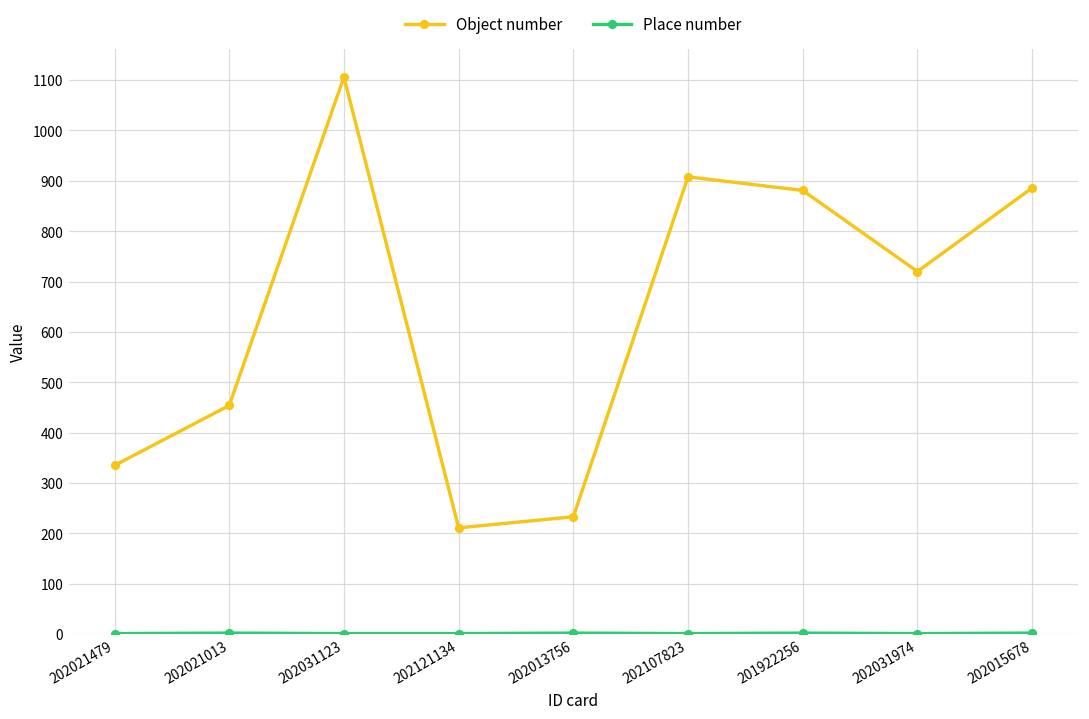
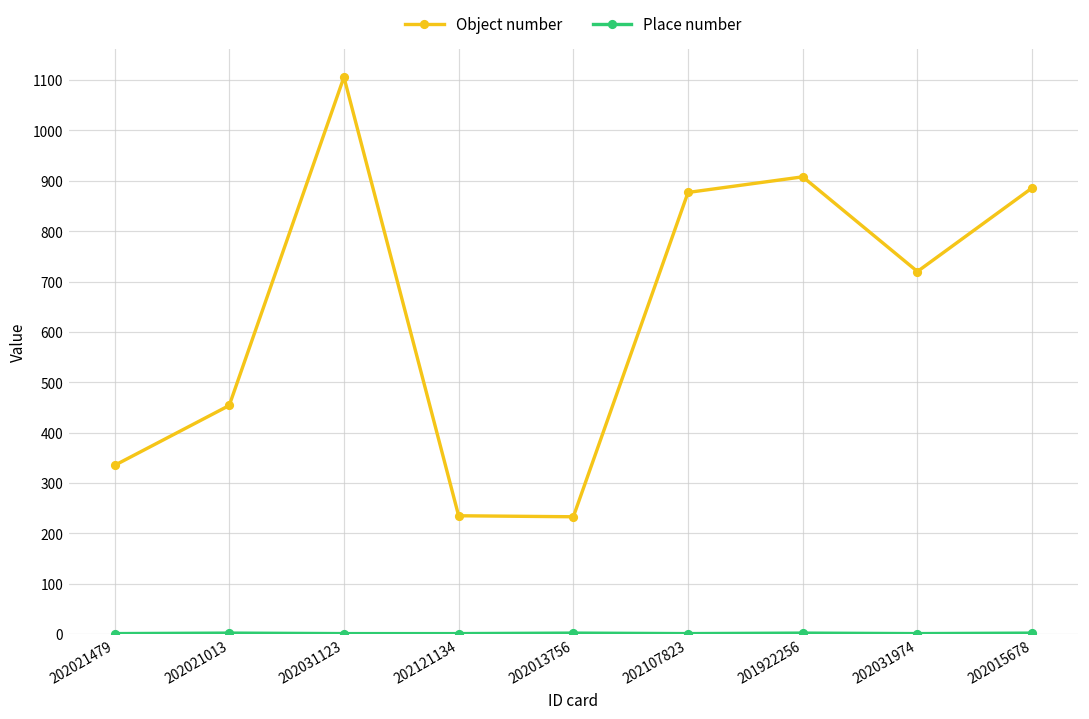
  {
    "Object number": {
      "202021479": 340,
      "202021013": 450,
      "202031123": 1110,
-     "202121134": 210,
+     "202121134": 240,
      "202013756": 230,
-     "202107823": 910,
-     "201922256": 880,
+     "202107823": 880,
+     "201922256": 910,
      "202031974": 720,
      "202015678": 890
    },
    "Place number": {
      "202021479": 0,
      "202021013": 0,
      "202031123": 0,
      "202121134": 0,
      "202013756": 0,
      "202107823": 0,
      "201922256": 0,
      "202031974": 0,
      "202015678": 0
    }
  }
